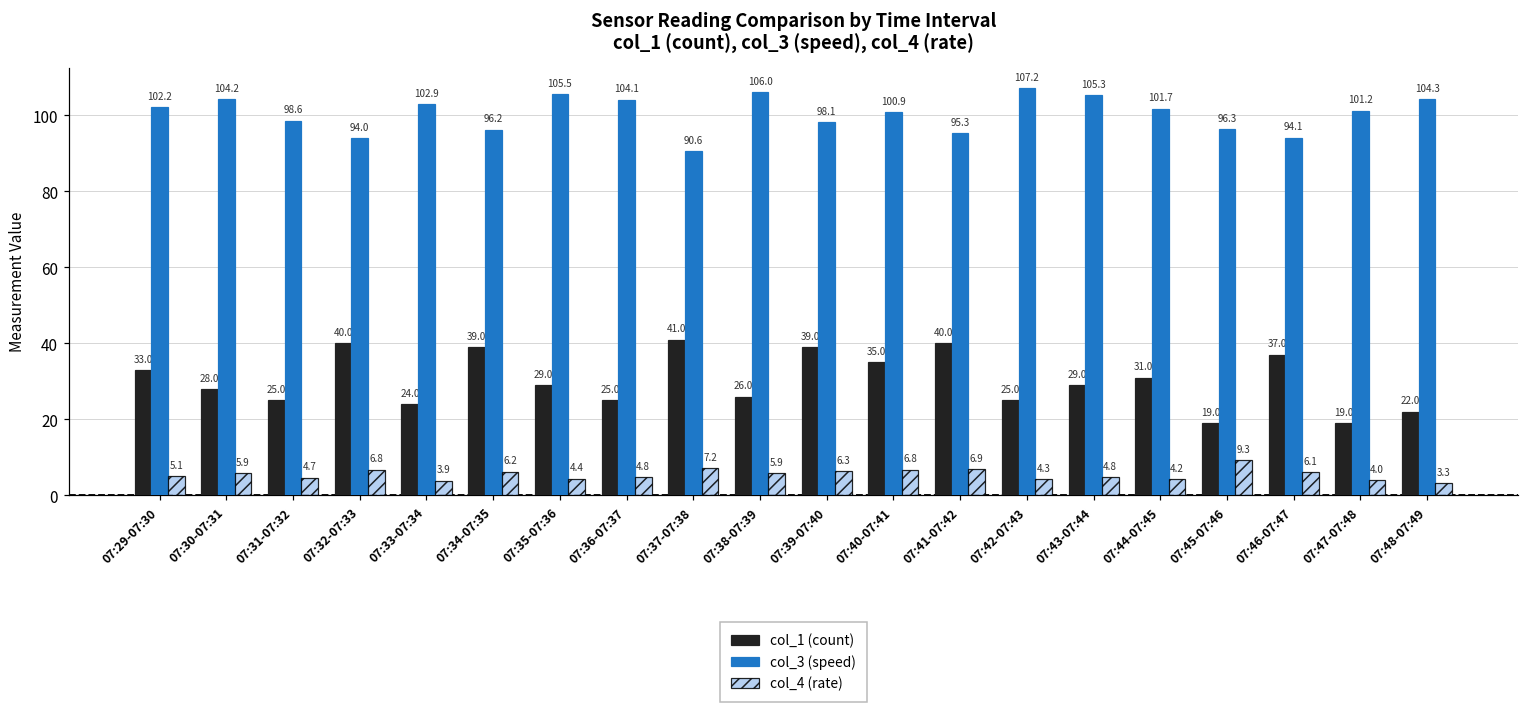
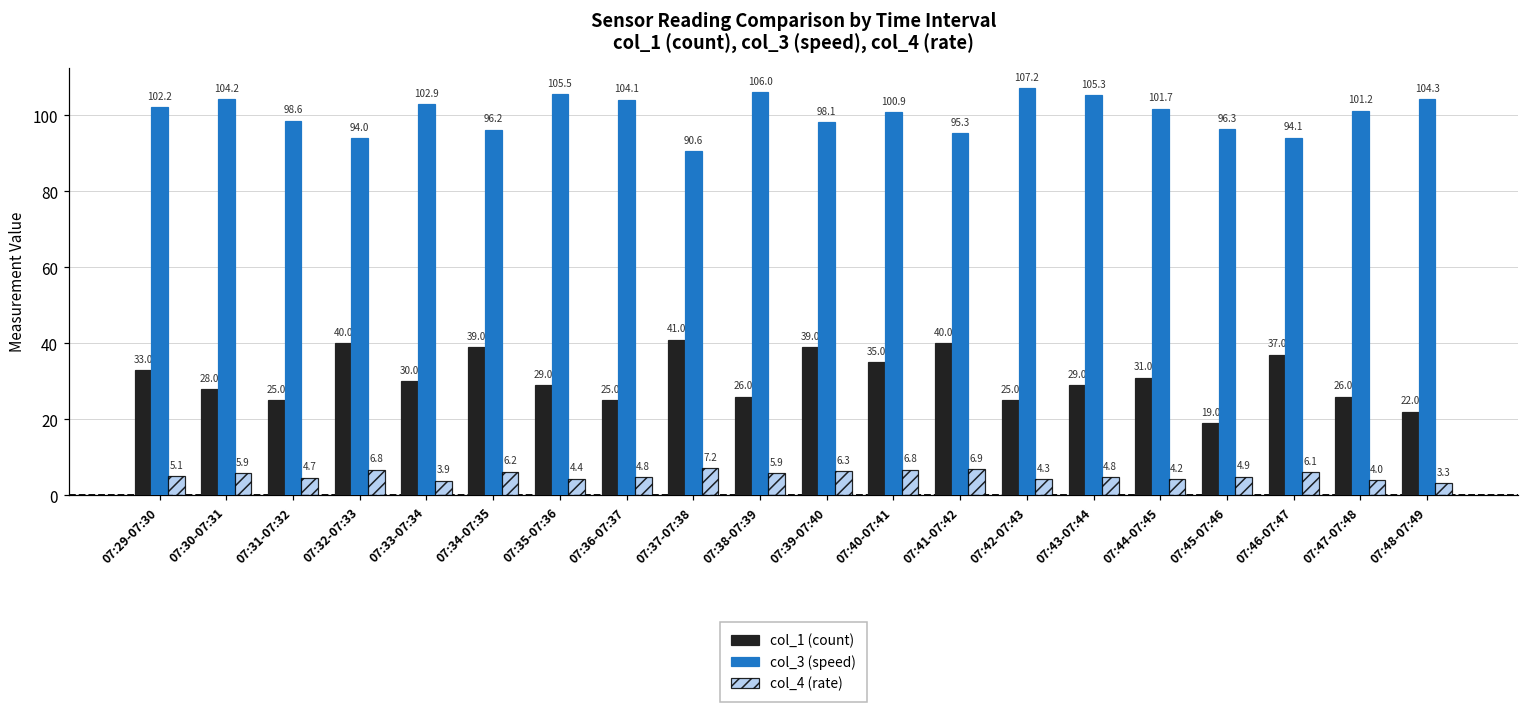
  {
    "col_1 (count)": {
      "07:29-07:30": 33.0,
      "07:30-07:31": 28.0,
      "07:31-07:32": 25.0,
      "07:32-07:33": 40.0,
-     "07:33-07:34": 24.0,
+     "07:33-07:34": 30.0,
      "07:34-07:35": 39.0,
      "07:35-07:36": 29.0,
      "07:36-07:37": 25.0,
      "07:37-07:38": 41.0,
      "07:38-07:39": 26.0,
      "07:39-07:40": 39.0,
      "07:40-07:41": 35.0,
      "07:41-07:42": 40.0,
      "07:42-07:43": 25.0,
      "07:43-07:44": 29.0,
      "07:44-07:45": 31.0,
      "07:45-07:46": 19.0,
      "07:46-07:47": 37.0,
-     "07:47-07:48": 19.0,
+     "07:47-07:48": 26.0,
      "07:48-07:49": 22.0
    },
    "col_3 (speed)": {
      "07:29-07:30": 102.2,
      "07:30-07:31": 104.2,
      "07:31-07:32": 98.6,
      "07:32-07:33": 94.0,
      "07:33-07:34": 102.9,
      "07:34-07:35": 96.2,
      "07:35-07:36": 105.5,
      "07:36-07:37": 104.1,
      "07:37-07:38": 90.6,
      "07:38-07:39": 106.0,
      "07:39-07:40": 98.1,
      "07:40-07:41": 100.9,
      "07:41-07:42": 95.3,
      "07:42-07:43": 107.2,
      "07:43-07:44": 105.3,
      "07:44-07:45": 101.7,
      "07:45-07:46": 96.3,
      "07:46-07:47": 94.1,
      "07:47-07:48": 101.2,
      "07:48-07:49": 104.3
    },
    "col_4 (rate)": {
      "07:29-07:30": 5.1,
      "07:30-07:31": 5.9,
      "07:31-07:32": 4.7,
      "07:32-07:33": 6.8,
      "07:33-07:34": 3.9,
      "07:34-07:35": 6.2,
      "07:35-07:36": 4.4,
      "07:36-07:37": 4.8,
      "07:37-07:38": 7.2,
      "07:38-07:39": 5.9,
      "07:39-07:40": 6.3,
      "07:40-07:41": 6.8,
      "07:41-07:42": 6.9,
      "07:42-07:43": 4.3,
      "07:43-07:44": 4.8,
      "07:44-07:45": 4.2,
-     "07:45-07:46": 9.3,
+     "07:45-07:46": 4.9,
      "07:46-07:47": 6.1,
      "07:47-07:48": 4.0,
      "07:48-07:49": 3.3
    }
  }
